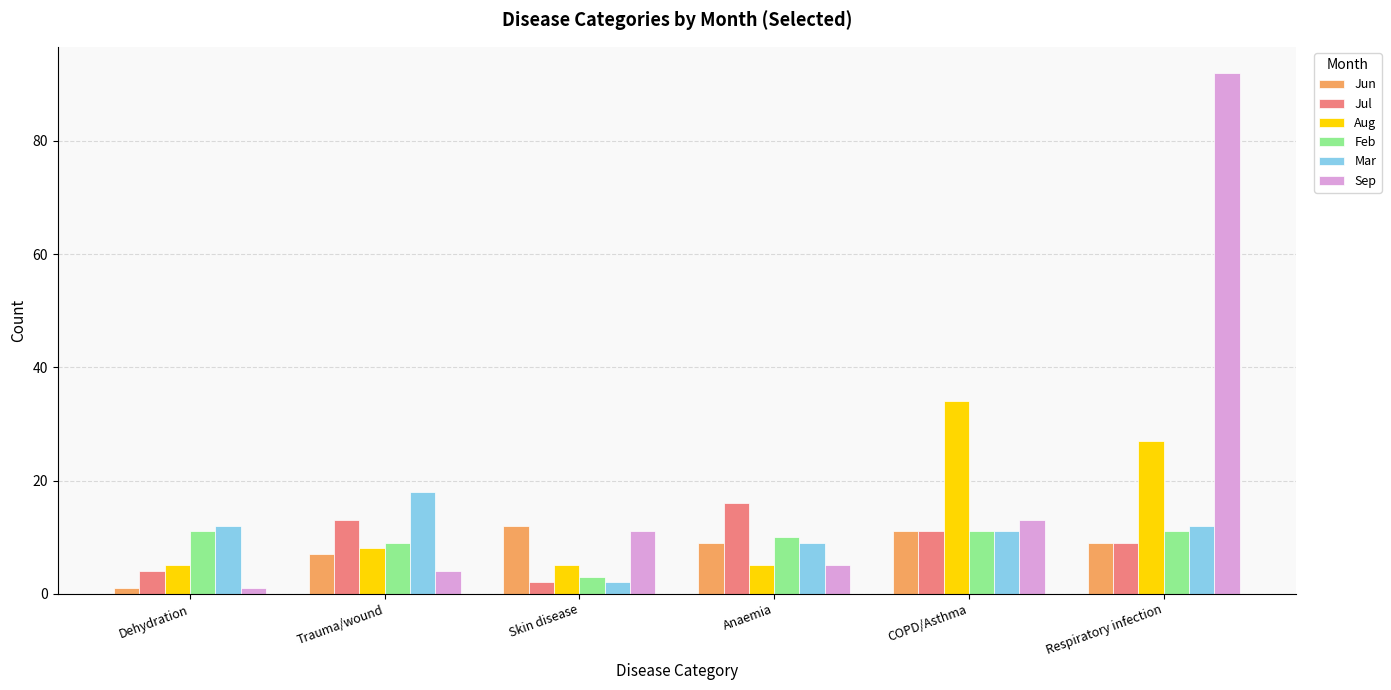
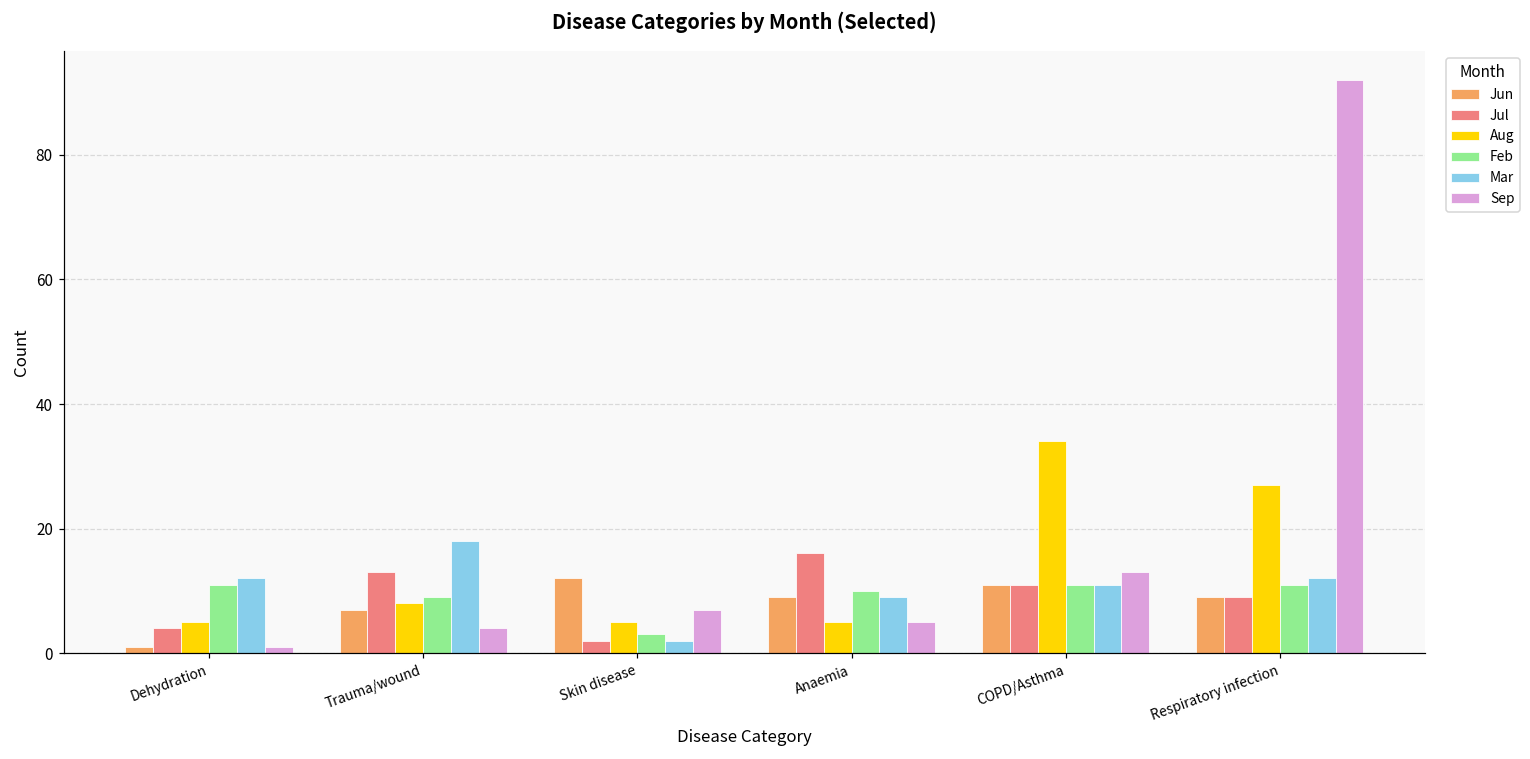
  {
    "Aug": {
      "Dehydration": 5,
      "Trauma/wound": 8,
      "Skin disease": 5,
      "Anaemia": 5,
      "COPD/Asthma": 34,
      "Respiratory infection": 27
    },
    "Feb": {
      "Dehydration": 11,
      "Trauma/wound": 9,
      "Skin disease": 3,
      "Anaemia": 10,
      "COPD/Asthma": 11,
      "Respiratory infection": 11
    },
    "Mar": {
      "Dehydration": 12,
      "Trauma/wound": 18,
      "Skin disease": 2,
      "Anaemia": 9,
      "COPD/Asthma": 11,
      "Respiratory infection": 12
    },
    "Sep": {
      "Dehydration": 1,
      "Trauma/wound": 4,
-     "Skin disease": 11,
+     "Skin disease": 7,
      "Anaemia": 5,
      "COPD/Asthma": 13,
      "Respiratory infection": 92
    }
  }
